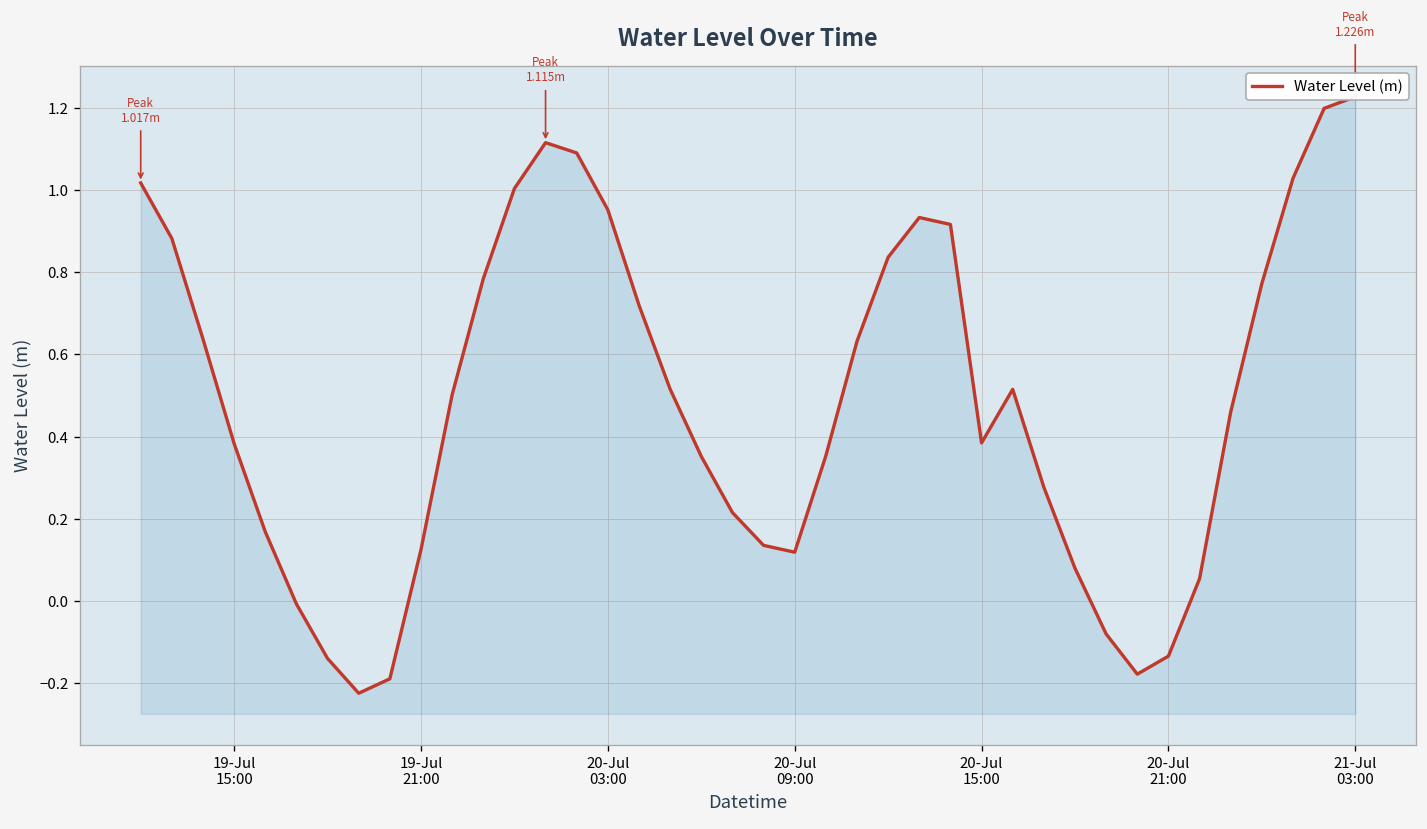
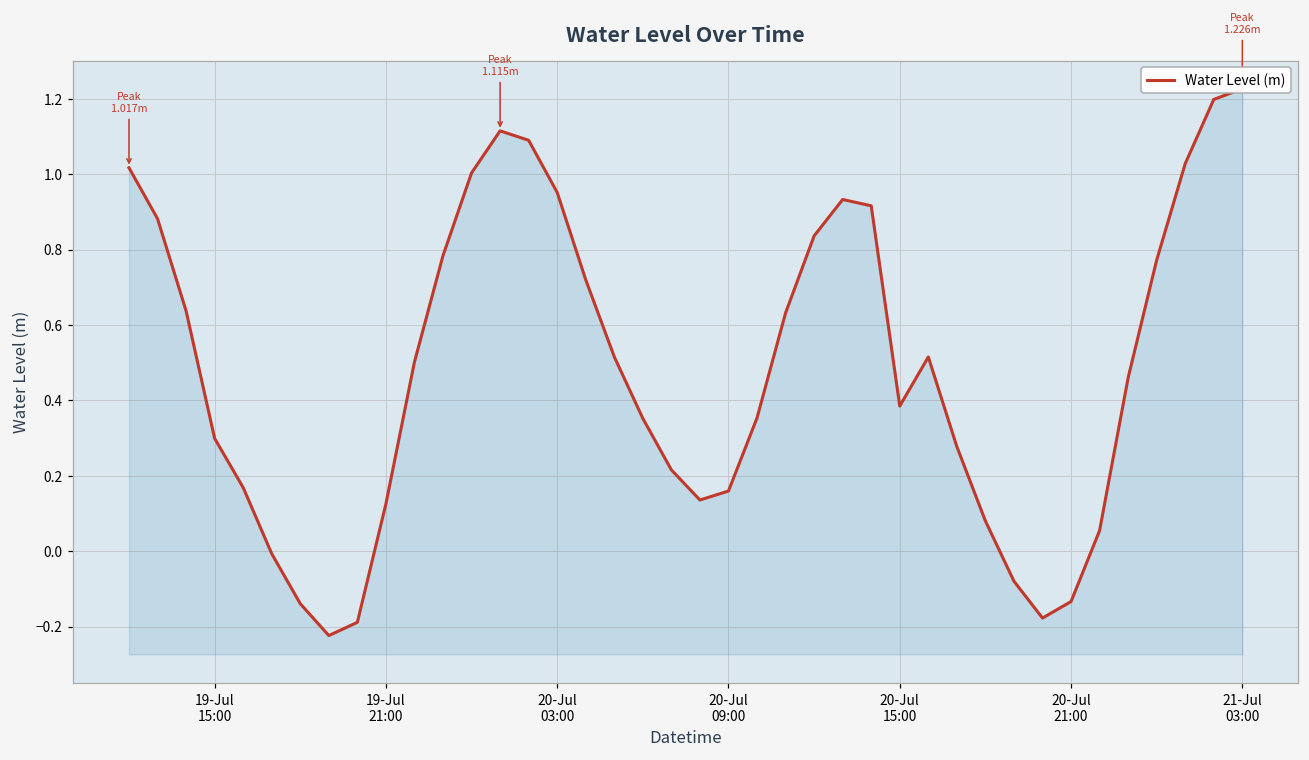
  {
-   "19-Jul 15:00": 0.38,
+   "19-Jul 15:00": 0.30,
    "19-Jul 21:00": 0.13,
    "20-Jul 03:00": 0.95,
-   "20-Jul 09:00": 0.12,
+   "20-Jul 09:00": 0.16,
    "20-Jul 15:00": 0.38,
    "20-Jul 21:00": -0.13
  }
